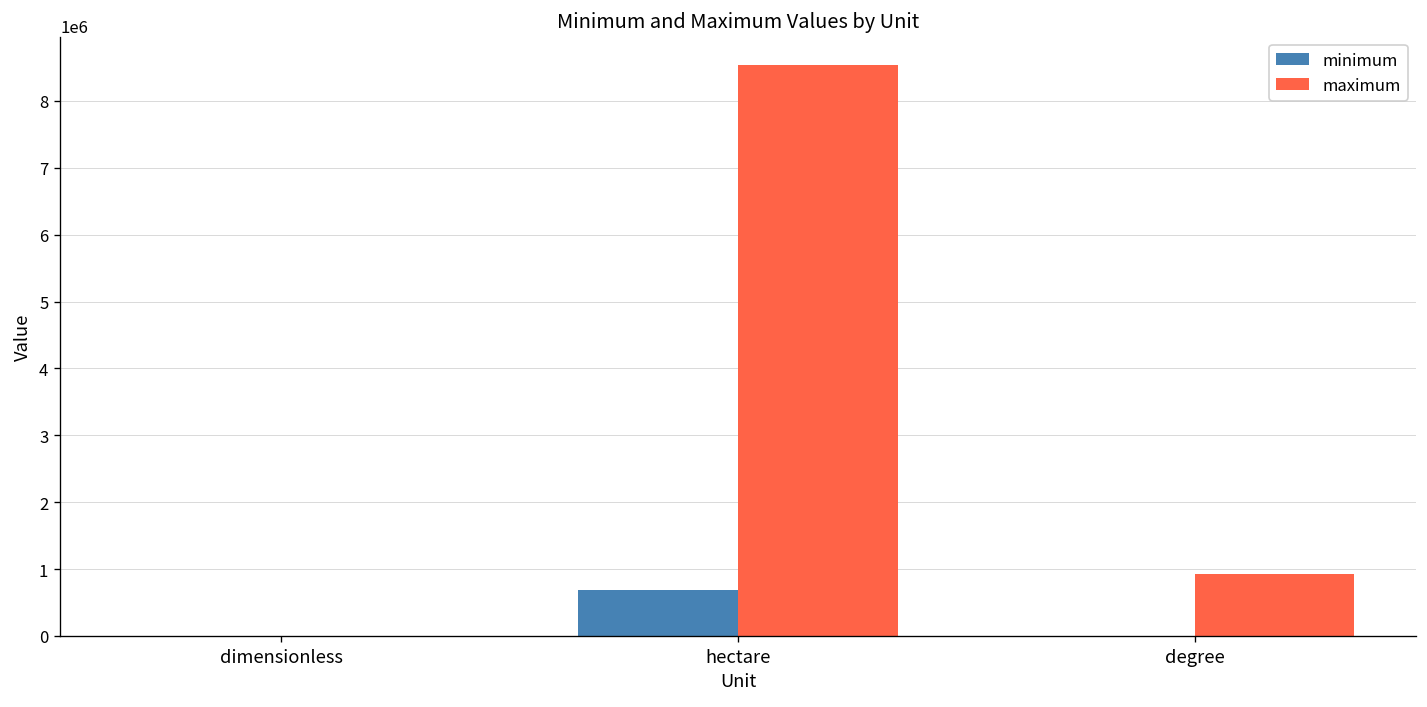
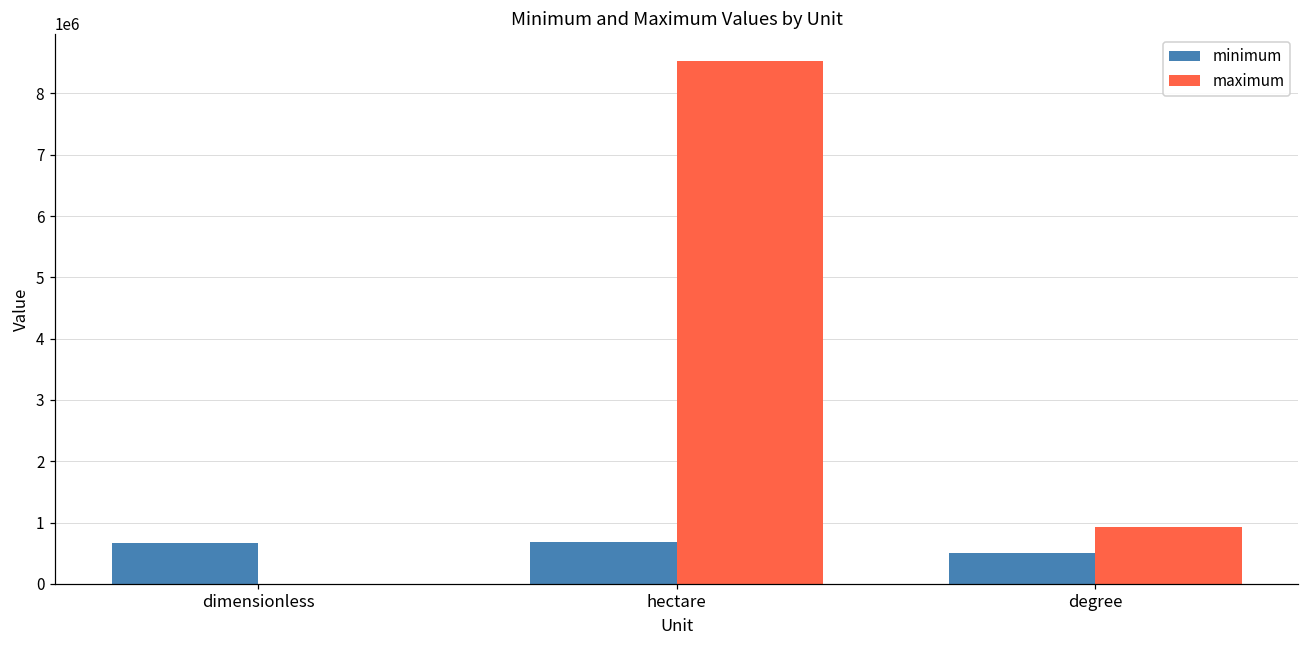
  {
    "minimum": {
-     "dimensionless": 0,
+     "dimensionless": 700000,
      "hectare": 700000,
-     "degree": 0
+     "degree": 500000
    },
    "maximum": {
      "hectare": 8500000,
      "degree": 900000
    }
  }
